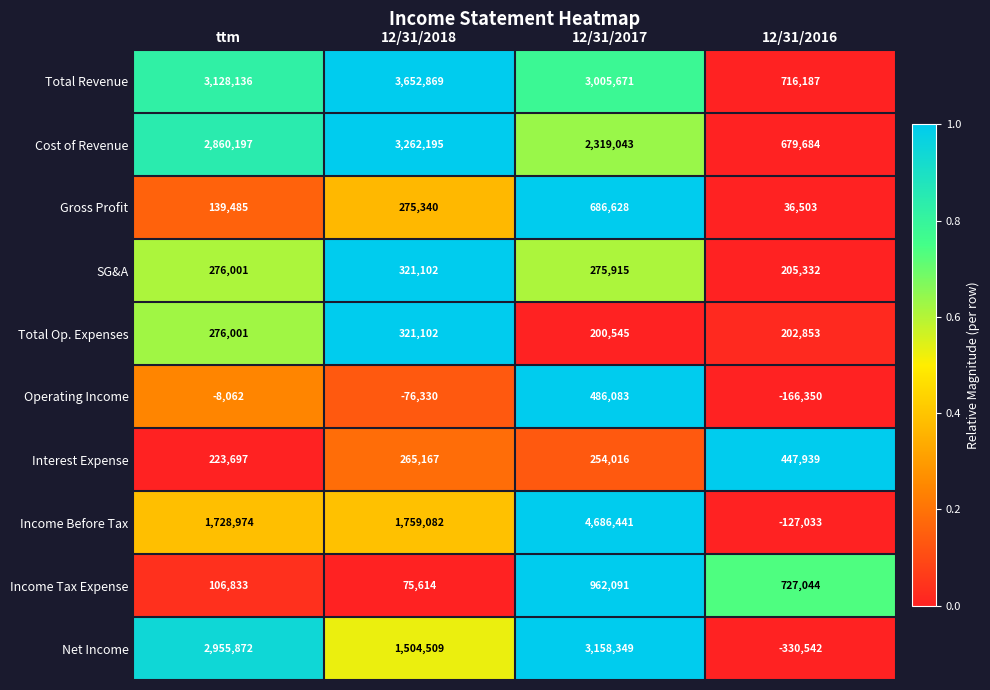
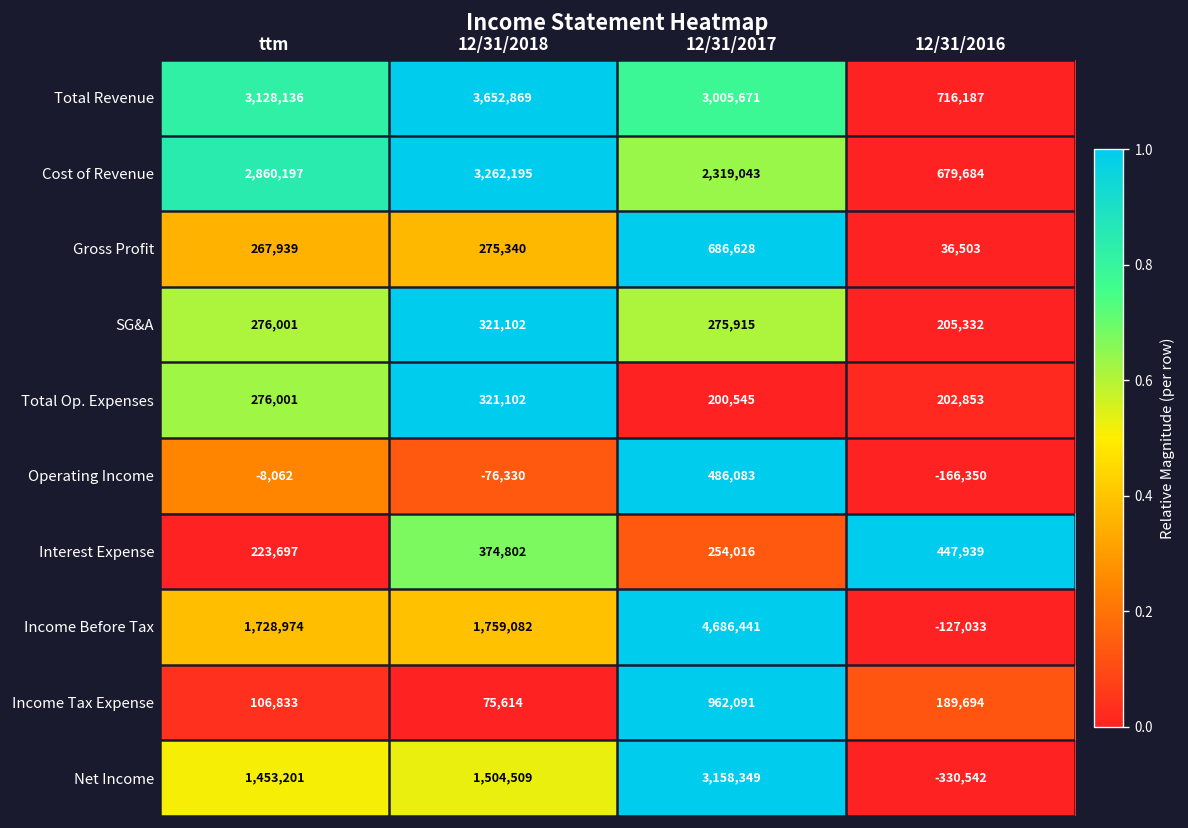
  {
    "Total Revenue": {
      "ttm": "3,128,136",
      "12/31/2018": "3,652,869",
      "12/31/2017": "3,005,671",
      "12/31/2016": "716,187"
    },
    "Cost of Revenue": {
      "ttm": "2,860,197",
      "12/31/2018": "3,262,195",
      "12/31/2017": "2,319,043",
      "12/31/2016": "679,684"
    },
    "Gross Profit": {
-     "ttm": "139,485",
+     "ttm": "267,939",
      "12/31/2018": "275,340",
      "12/31/2017": "686,628",
      "12/31/2016": "36,503"
    },
    "SG&A": {
      "ttm": "276,001",
      "12/31/2018": "321,102",
      "12/31/2017": "275,915",
      "12/31/2016": "205,332"
    },
    "Total Op. Expenses": {
      "ttm": "276,001",
      "12/31/2018": "321,102",
      "12/31/2017": "200,545",
      "12/31/2016": "202,853"
    },
    "Operating Income": {
      "ttm": "-8,062",
      "12/31/2018": "-76,330",
      "12/31/2017": "486,083",
      "12/31/2016": "-166,350"
    },
    "Interest Expense": {
      "ttm": "223,697",
-     "12/31/2018": "265,167",
+     "12/31/2018": "374,802",
      "12/31/2017": "254,016",
      "12/31/2016": "447,939"
    },
    "Income Before Tax": {
      "ttm": "1,728,974",
      "12/31/2018": "1,759,082",
      "12/31/2017": "4,686,441",
      "12/31/2016": "-127,033"
    },
    "Income Tax Expense": {
      "ttm": "106,833",
      "12/31/2018": "75,614",
      "12/31/2017": "962,091",
-     "12/31/2016": "727,044"
+     "12/31/2016": "189,694"
    },
    "Net Income": {
-     "ttm": "2,955,872",
+     "ttm": "1,453,201",
      "12/31/2018": "1,504,509",
      "12/31/2017": "3,158,349",
      "12/31/2016": "-330,542"
    }
  }
